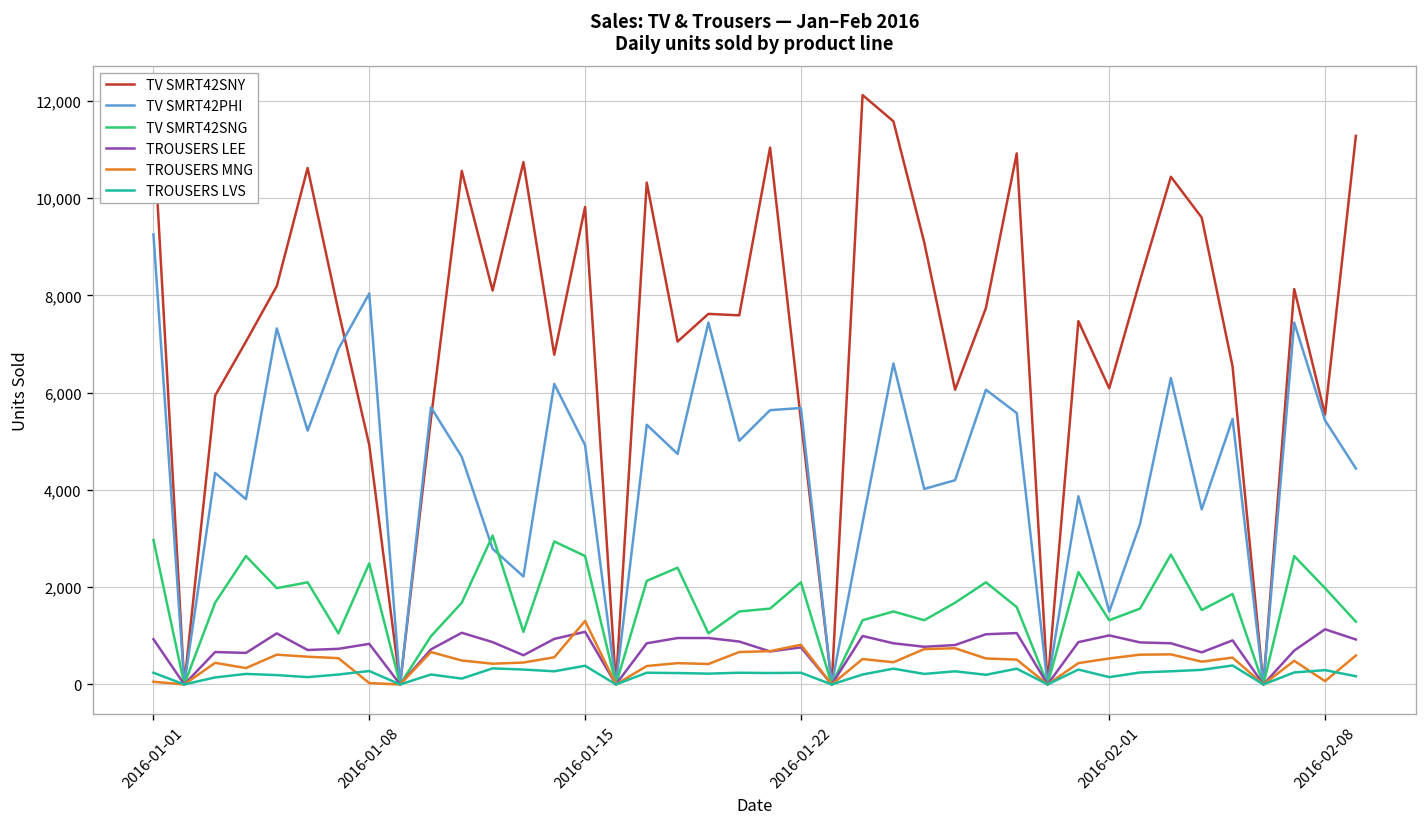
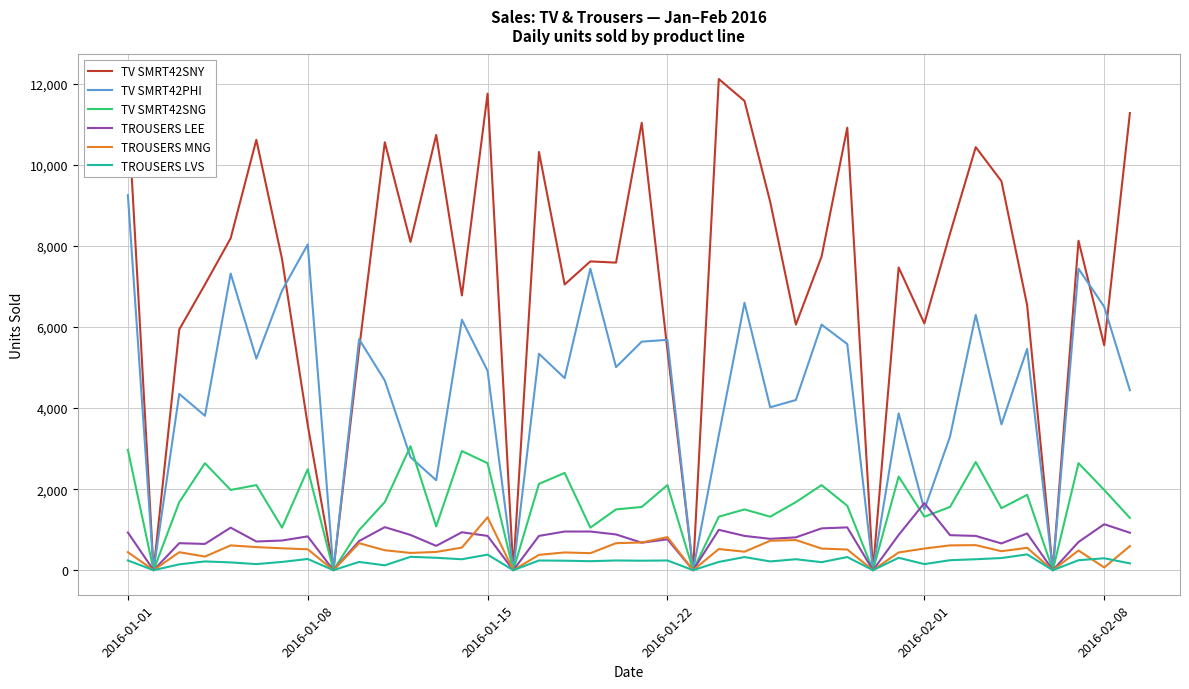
  {
    "TV SMRT42SNY": {
-     "2016-01-08": "4,900",
-     "2016-01-15": "9,800",
+     "2016-01-08": "3,600",
+     "2016-01-15": "11,800",
      "2016-01-22": "5,400",
      "2016-02-01": "6,100",
      "2016-02-08": "5,600"
    },
    "TV SMRT42PHI": {
      "2016-01-01": "9,300",
      "2016-01-08": "8,000",
      "2016-01-15": "4,900",
      "2016-01-22": "5,700",
      "2016-02-01": "1,500",
-     "2016-02-08": "5,400"
+     "2016-02-08": "6,500"
    },
    "TROUSERS LEE": {
      "2016-01-01": "900",
      "2016-01-08": "800",
-     "2016-01-15": "1,100",
-     "2016-02-01": "1,000",
+     "2016-01-15": "800",
+     "2016-02-01": "1,700",
      "2016-02-08": "1,100"
    },
    "TROUSERS MNG": {
-     "2016-01-01": "100",
-     "2016-01-08": "0",
+     "2016-01-01": "400",
+     "2016-01-08": "500",
      "2016-01-15": "1,300",
      "2016-02-01": "500",
      "2016-02-08": "100"
    }
  }
